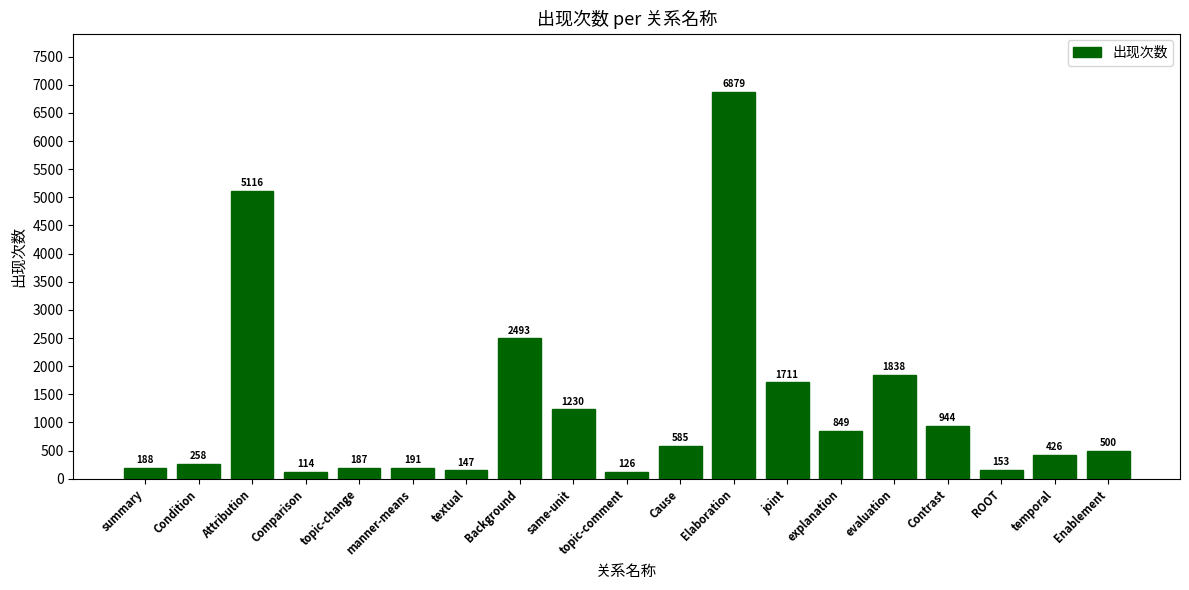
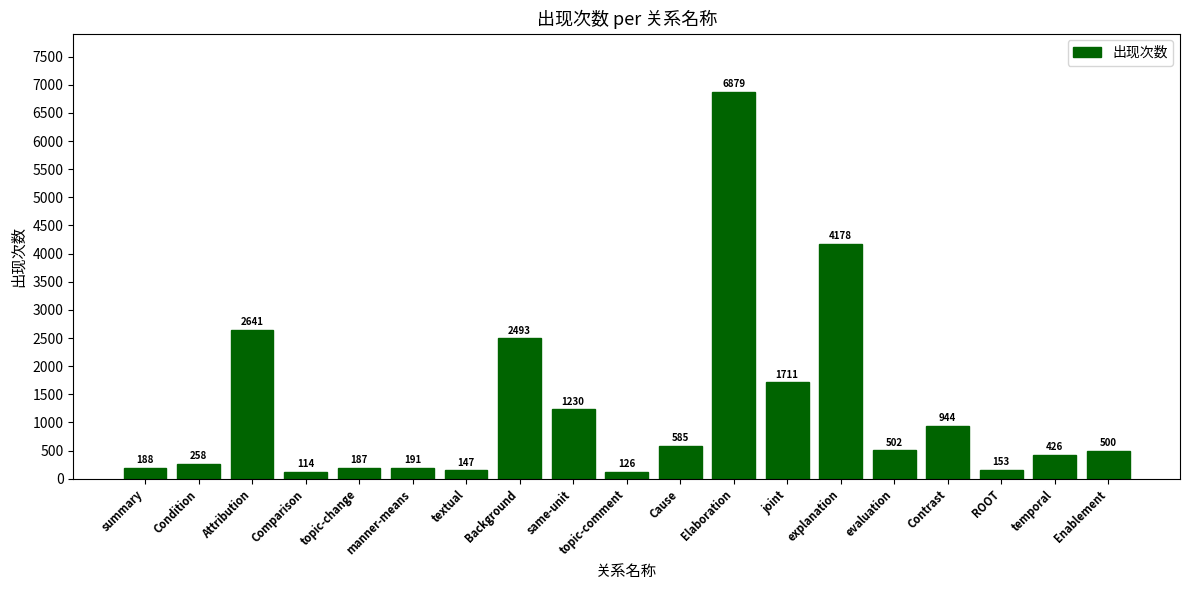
  {
    "summary": 188,
    "Condition": 258,
-   "Attribution": 5116,
+   "Attribution": 2641,
    "Comparison": 114,
    "topic-change": 187,
    "manner-means": 191,
    "textual": 147,
    "Background": 2493,
    "same-unit": 1230,
    "topic-comment": 126,
    "Cause": 585,
    "Elaboration": 6879,
    "joint": 1711,
-   "explanation": 849,
-   "evaluation": 1838,
+   "explanation": 4178,
+   "evaluation": 502,
    "Contrast": 944,
    "ROOT": 153,
    "temporal": 426,
    "Enablement": 500
  }
